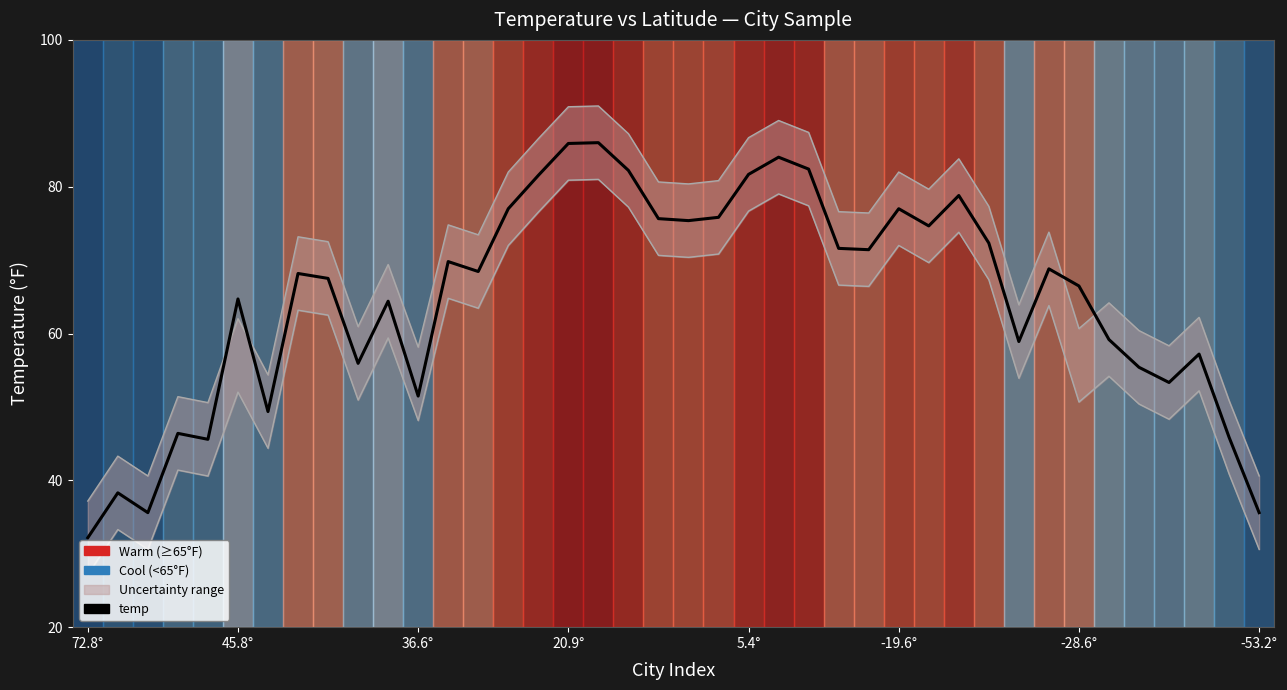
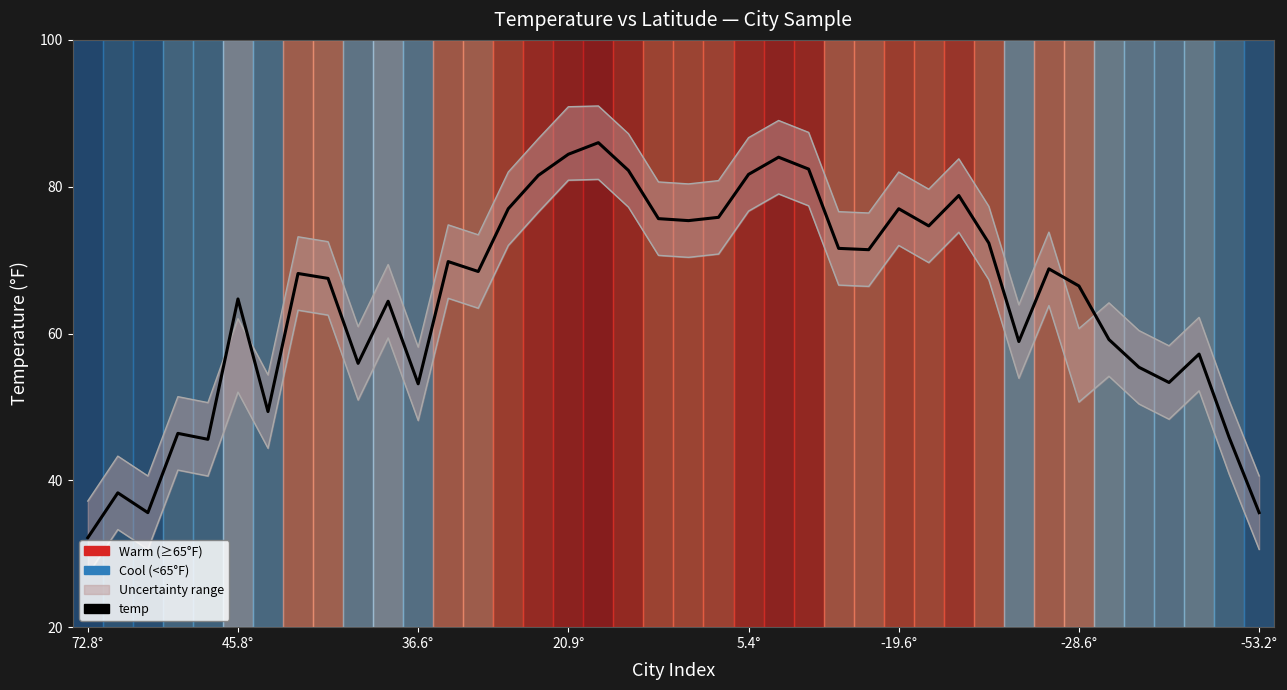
  {
    "temp": {
      "72.8°": 32,
      "45.8°": 65,
-     "36.6°": 51,
-     "20.9°": 86,
+     "36.6°": 53,
+     "20.9°": 84,
      "5.4°": 82,
      "-19.6°": 77,
      "-28.6°": 66,
      "-53.2°": 36
    }
  }
